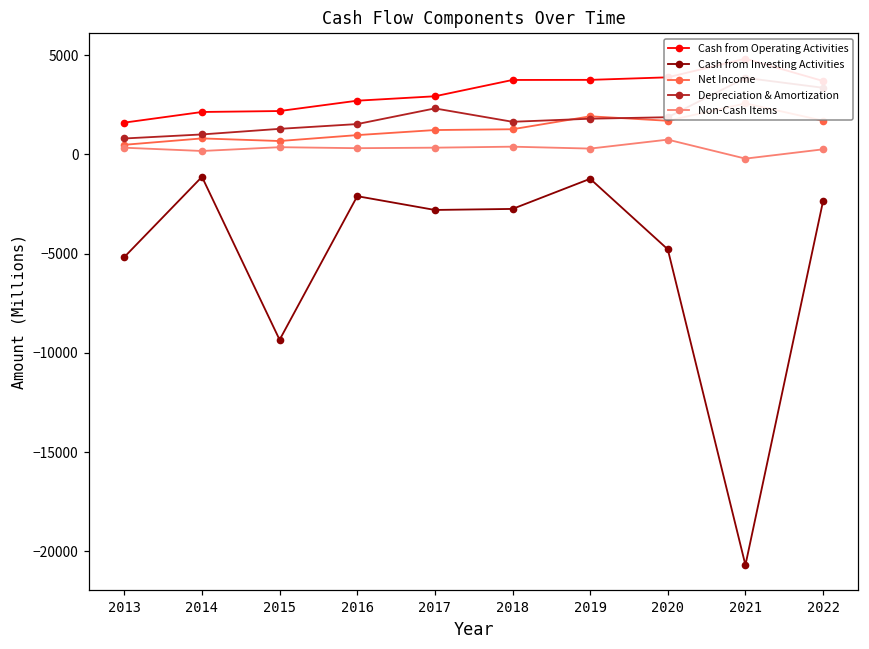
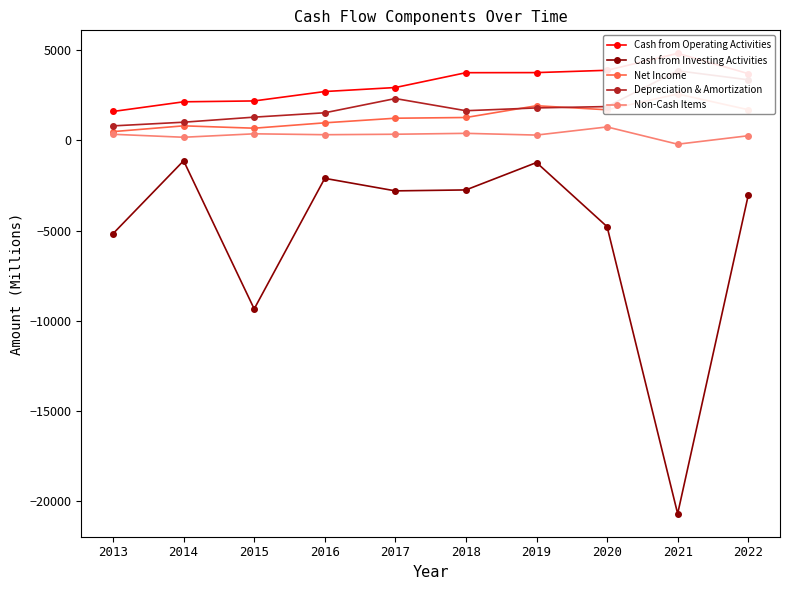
  {
    "Cash from Operating Activities": {
      "2013": 1600,
      "2014": 2100,
      "2015": 2200,
      "2016": 2700,
      "2017": 2900,
      "2018": 3700,
      "2019": 3800
    },
    "Cash from Investing Activities": {
      "2013": -5200,
      "2014": -1100,
      "2015": -9300,
      "2016": -2100,
      "2017": -2800,
      "2018": -2700,
      "2019": -1200,
      "2020": -4800,
      "2021": -20700,
-     "2022": -2400
+     "2022": -3000
    },
    "Depreciation & Amortization": {
      "2013": 800,
      "2014": 1000,
      "2015": 1300,
      "2016": 1500,
      "2017": 2300,
      "2018": 1600
    }
  }
